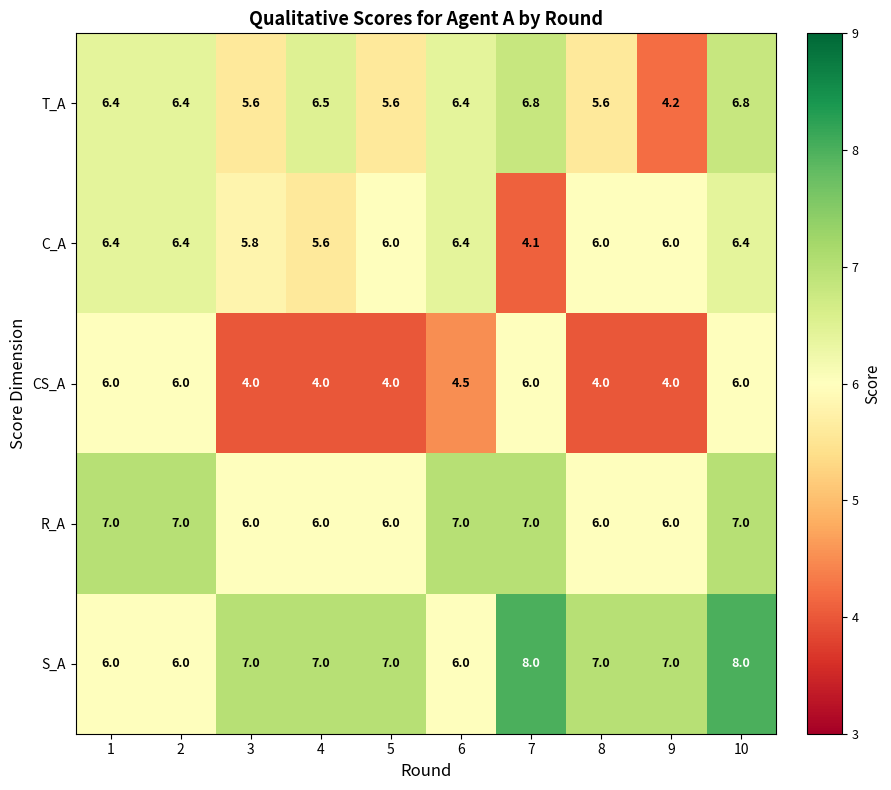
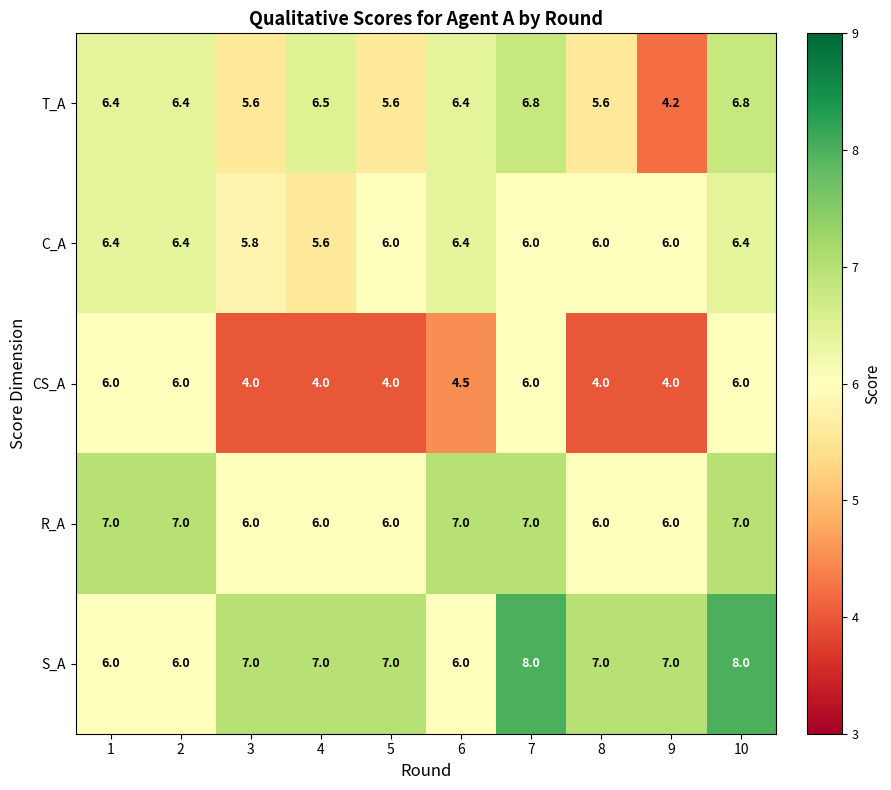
  {
    "T_A": {
      "1": 6.4,
      "2": 6.4,
      "3": 5.6,
      "4": 6.5,
      "5": 5.6,
      "6": 6.4,
      "7": 6.8,
      "8": 5.6,
      "9": 4.2,
      "10": 6.8
    },
    "C_A": {
      "1": 6.4,
      "2": 6.4,
      "3": 5.8,
      "4": 5.6,
      "5": 6.0,
      "6": 6.4,
-     "7": 4.1,
+     "7": 6.0,
      "8": 6.0,
      "9": 6.0,
      "10": 6.4
    },
    "CS_A": {
      "1": 6.0,
      "2": 6.0,
      "3": 4.0,
      "4": 4.0,
      "5": 4.0,
      "6": 4.5,
      "7": 6.0,
      "8": 4.0,
      "9": 4.0,
      "10": 6.0
    },
    "R_A": {
      "1": 7.0,
      "2": 7.0,
      "3": 6.0,
      "4": 6.0,
      "5": 6.0,
      "6": 7.0,
      "7": 7.0,
      "8": 6.0,
      "9": 6.0,
      "10": 7.0
    },
    "S_A": {
      "1": 6.0,
      "2": 6.0,
      "3": 7.0,
      "4": 7.0,
      "5": 7.0,
      "6": 6.0,
      "7": 8.0,
      "8": 7.0,
      "9": 7.0,
      "10": 8.0
    }
  }
